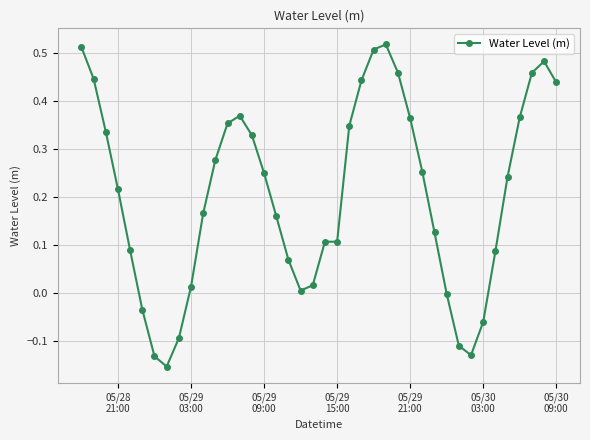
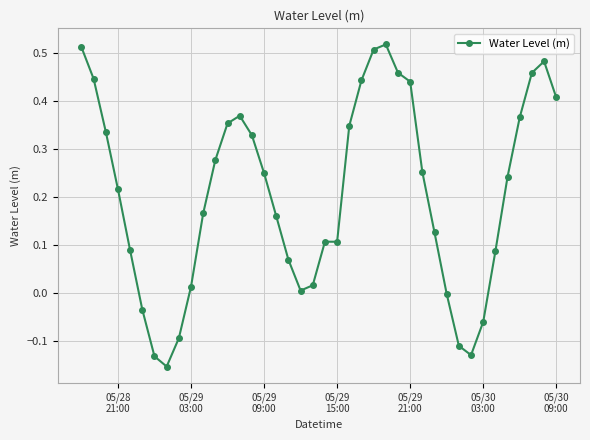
  {
    "05/28 21:00": 0.22,
    "05/29 03:00": 0.01,
    "05/29 09:00": 0.25,
    "05/29 15:00": 0.11,
-   "05/29 21:00": 0.36,
+   "05/29 21:00": 0.44,
    "05/30 03:00": -0.06,
-   "05/30 09:00": 0.44
+   "05/30 09:00": 0.41
  }
